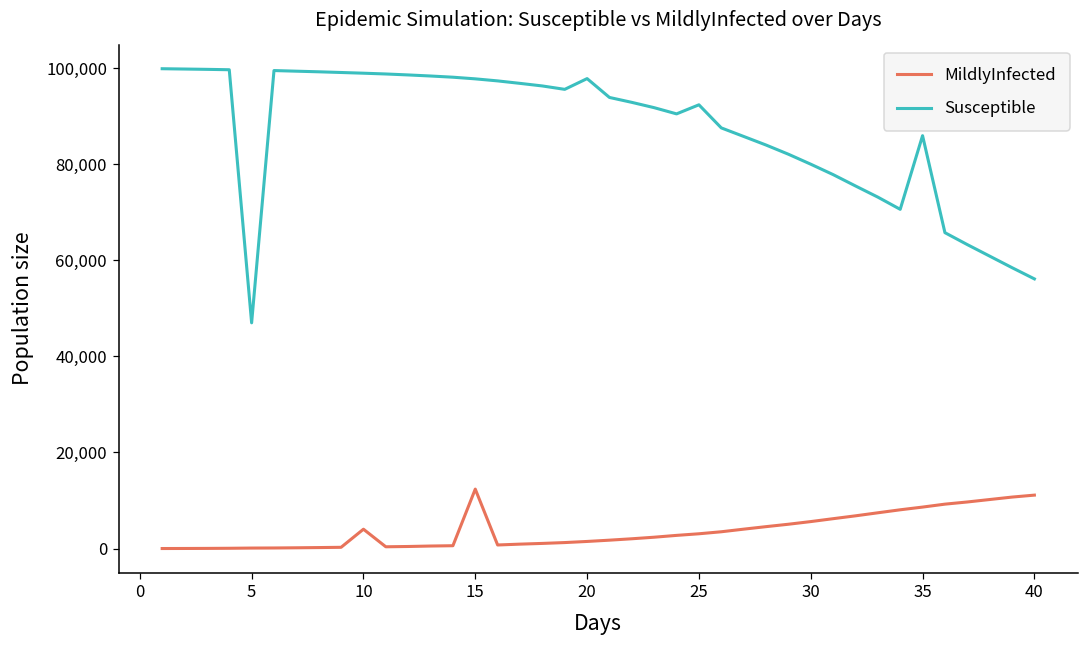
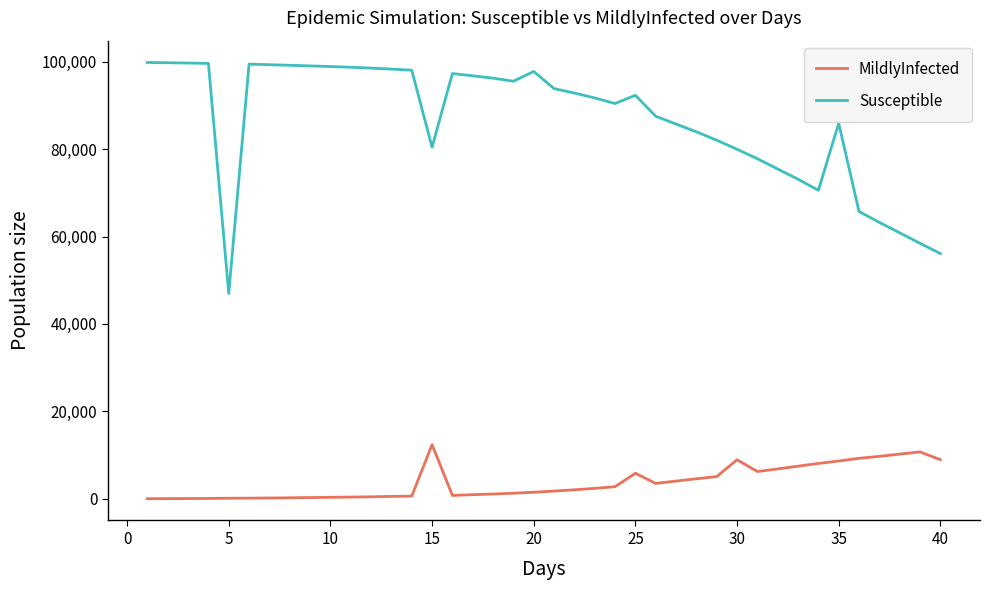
  {
    "MildlyInfected": {
      "5": "0",
-     "10": "4,000",
+     "10": "0",
      "15": "12,000",
      "20": "1,000",
-     "25": "3,000",
-     "30": "6,000",
+     "25": "6,000",
+     "30": "9,000",
      "35": "9,000",
-     "40": "11,000"
+     "40": "9,000"
    },
    "Susceptible": {
      "5": "47,000",
      "10": "99,000",
-     "15": "98,000",
+     "15": "80,000",
      "20": "98,000",
      "25": "92,000",
      "30": "80,000",
      "35": "86,000",
      "40": "56,000"
    }
  }
